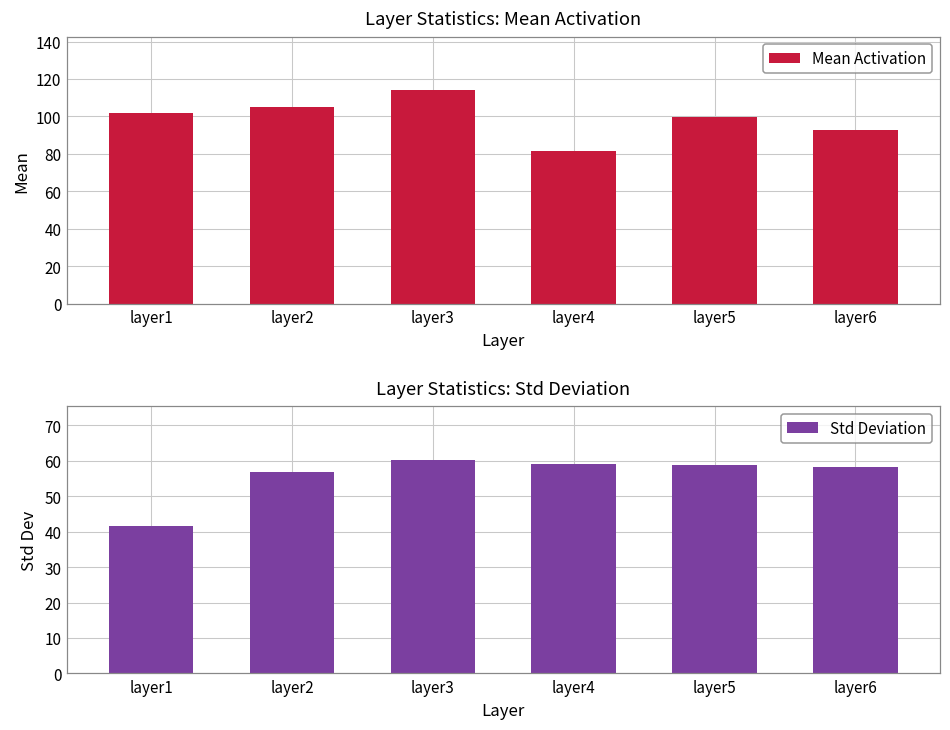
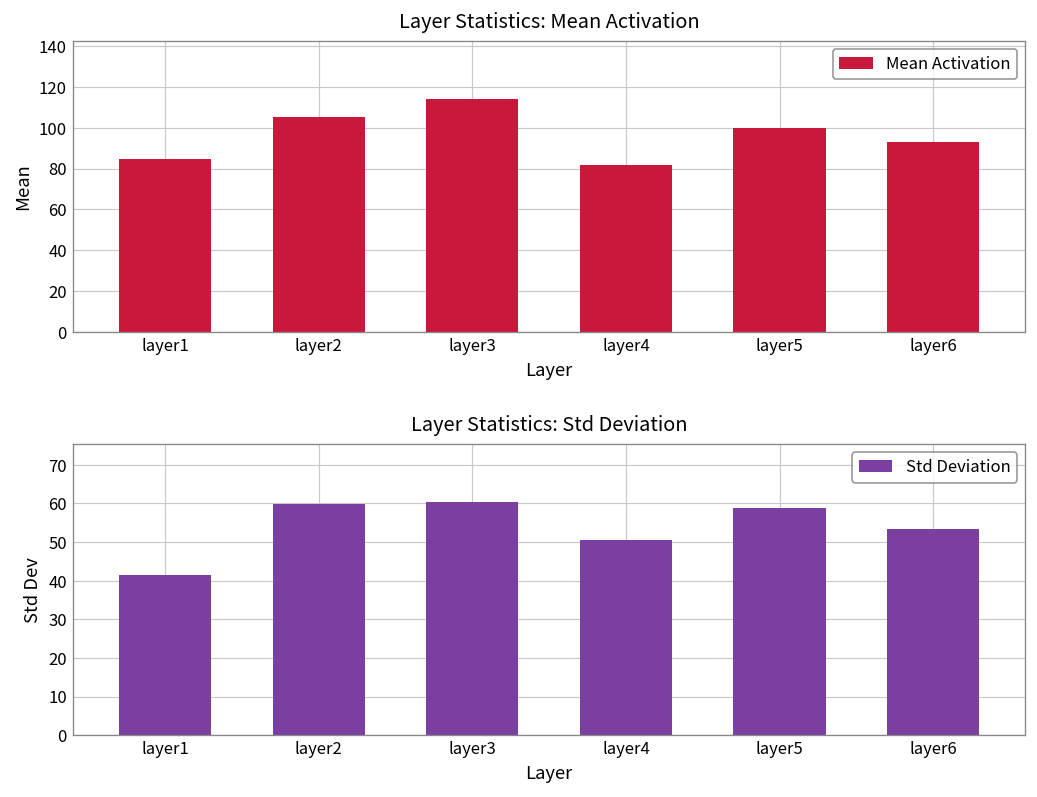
  {
    "Layer Statistics: Mean Activation": {
-     "layer1": 102,
+     "layer1": 85,
      "layer2": 105,
      "layer3": 114,
      "layer4": 82,
      "layer5": 100,
      "layer6": 93
    },
    "Layer Statistics: Std Deviation": {
      "layer1": 42,
-     "layer2": 57,
+     "layer2": 60,
      "layer3": 60,
-     "layer4": 59,
+     "layer4": 51,
      "layer5": 59,
-     "layer6": 58
+     "layer6": 53
    }
  }
